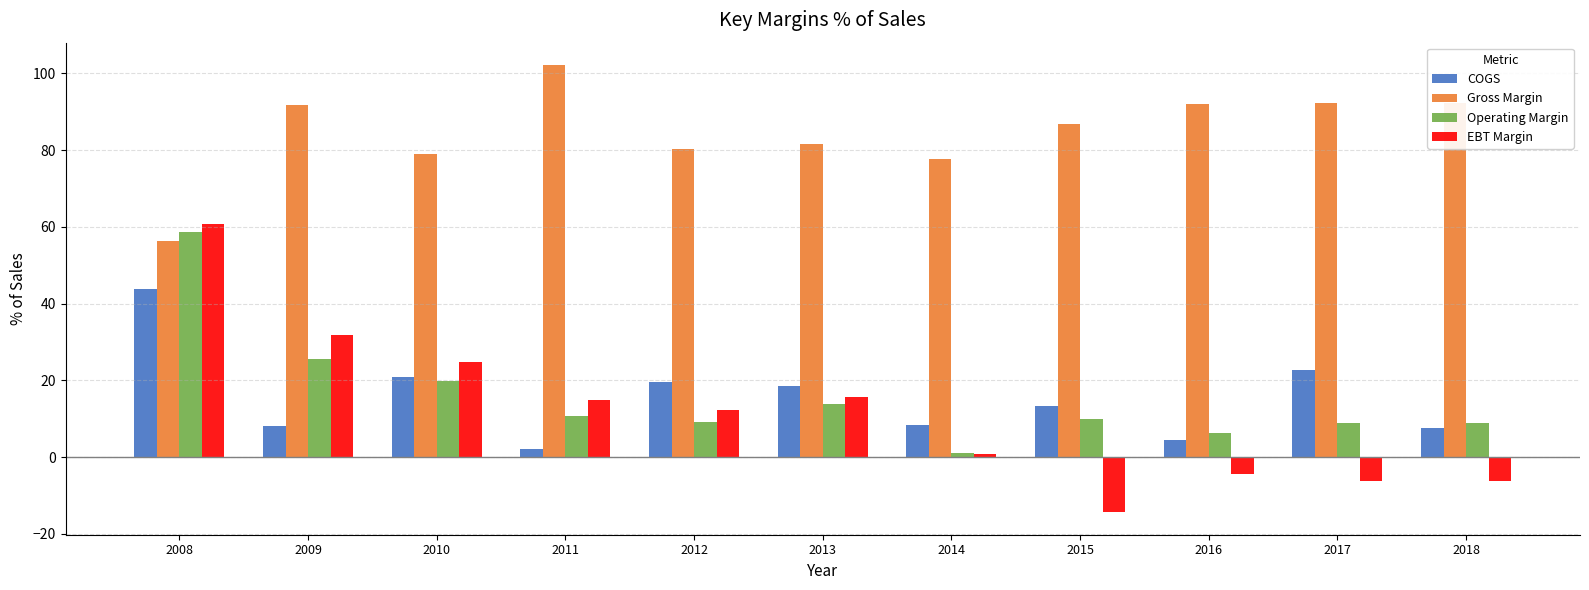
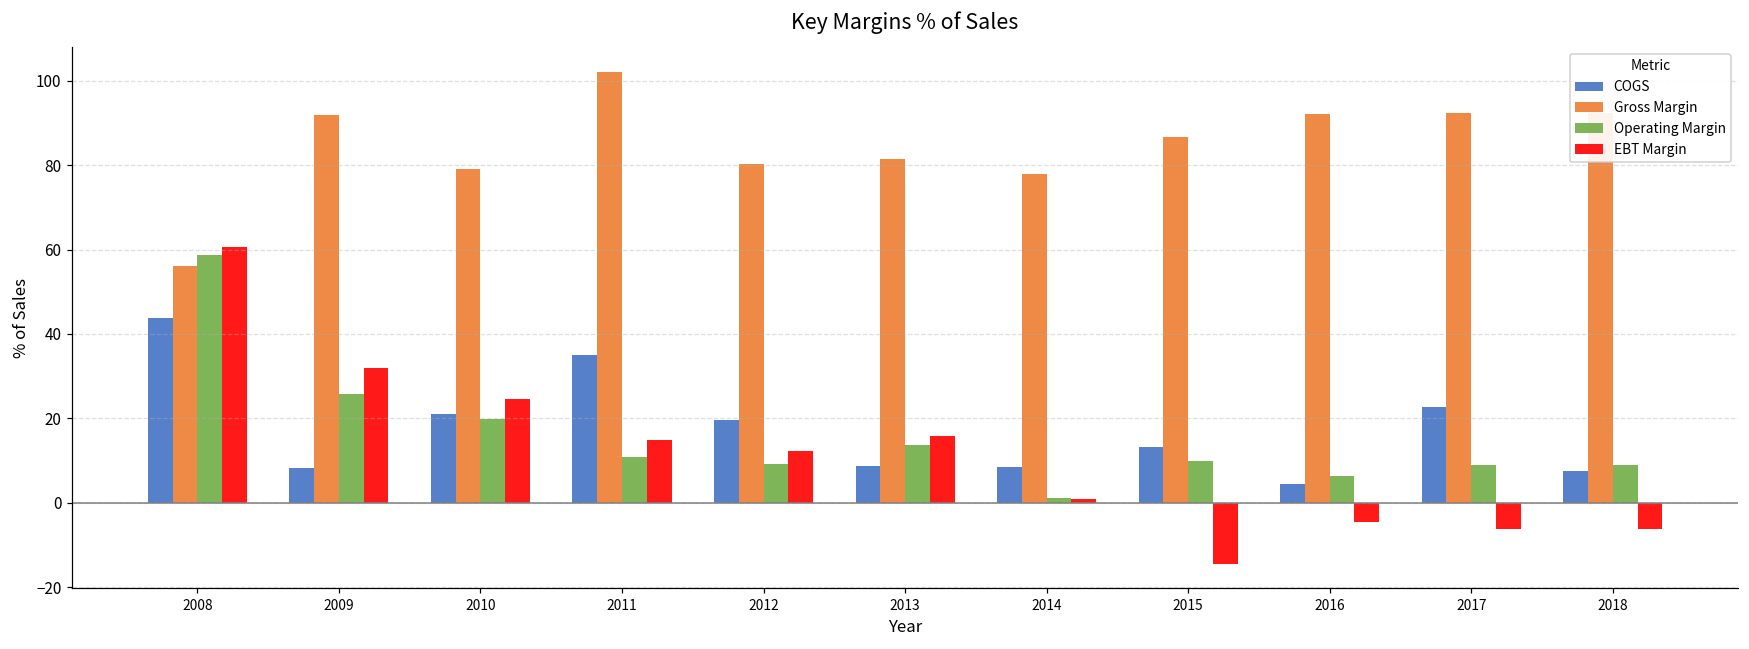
  {
    "COGS": {
      "2008": 44,
      "2009": 8,
      "2010": 21,
-     "2011": 2,
+     "2011": 35,
      "2012": 20,
-     "2013": 19,
+     "2013": 9,
      "2014": 8,
      "2015": 13,
      "2016": 4,
      "2017": 23,
      "2018": 8
    },
    "Gross Margin": {
      "2008": 56,
      "2009": 92,
      "2010": 79,
      "2011": 102,
      "2012": 80,
      "2013": 81,
      "2014": 78,
      "2015": 87,
      "2016": 92,
      "2017": 92
    },
    "Operating Margin": {
      "2008": 59,
      "2009": 26,
      "2010": 20,
      "2011": 11,
      "2012": 9,
      "2013": 14,
      "2014": 1,
      "2015": 10,
      "2016": 6,
      "2017": 9,
      "2018": 9
    },
    "EBT Margin": {
      "2008": 61,
      "2009": 32,
      "2010": 25,
      "2011": 15,
      "2012": 12,
      "2013": 16,
      "2014": 1,
      "2015": -14,
      "2016": -4,
      "2017": -6,
      "2018": -6
    }
  }
